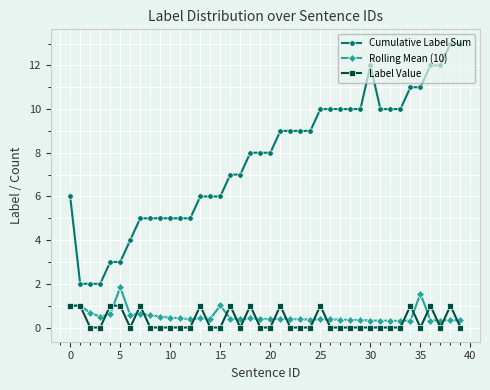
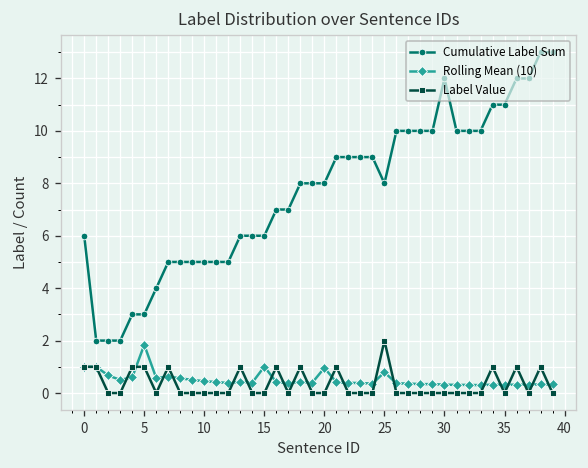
  {
    "Cumulative Label Sum": {
      "0": 6,
      "5": 3,
      "10": 5,
      "15": 6,
      "20": 8,
-     "25": 10,
+     "25": 8,
      "35": 11
    },
    "Rolling Mean (10)": {
      "5": 1.8,
      "10": 0.5,
      "15": 1.0,
-     "20": 0.4,
-     "25": 0.4,
+     "20": 1.0,
+     "25": 0.8,
      "30": 0.3,
-     "35": 1.6
+     "35": 0.3
    },
    "Label Value": {
      "5": 1,
      "10": 0,
      "15": 0,
      "20": 0,
-     "25": 1,
+     "25": 2,
      "30": 0,
      "35": 0
    }
  }
